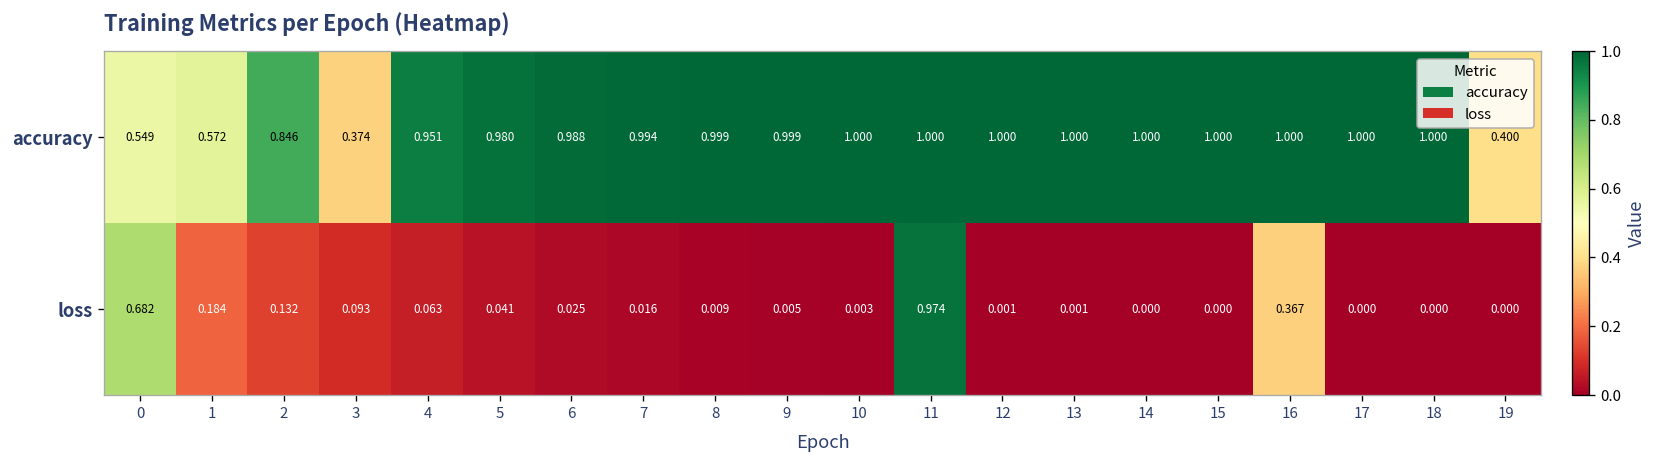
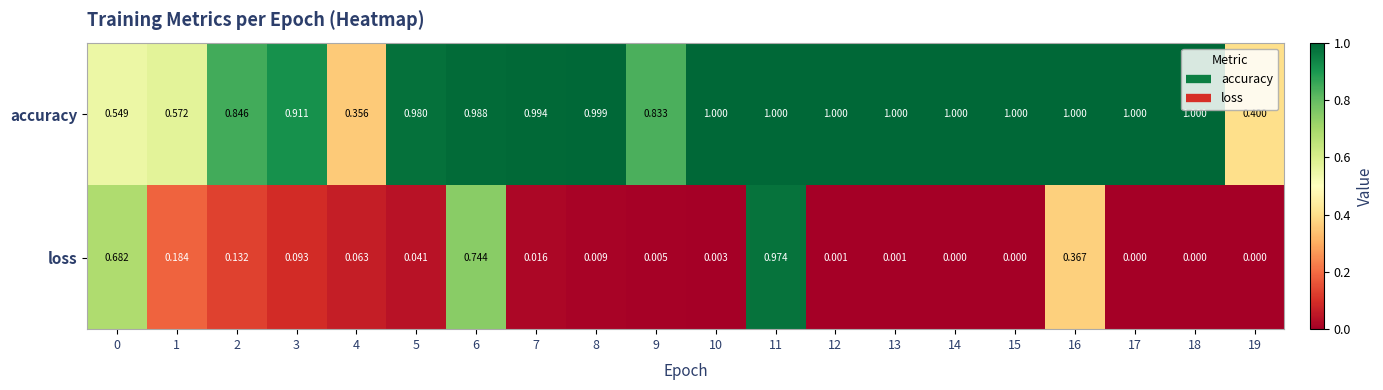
  {
    "accuracy": {
      "0": 0.549,
      "1": 0.572,
      "2": 0.846,
-     "3": 0.374,
-     "4": 0.951,
+     "3": 0.911,
+     "4": 0.356,
      "5": 0.980,
      "6": 0.988,
      "7": 0.994,
      "8": 0.999,
-     "9": 0.999,
+     "9": 0.833,
      "10": 1.000,
      "11": 1.000,
      "12": 1.000,
      "13": 1.000,
      "14": 1.000,
      "15": 1.000,
      "16": 1.000,
      "17": 1.000
    },
    "loss": {
      "0": 0.682,
      "1": 0.184,
      "2": 0.132,
      "3": 0.093,
      "4": 0.063,
      "5": 0.041,
-     "6": 0.025,
+     "6": 0.744,
      "7": 0.016,
      "8": 0.009,
      "9": 0.005,
      "10": 0.003,
      "11": 0.974,
      "12": 0.001,
      "13": 0.001,
      "14": 0.000,
      "15": 0.000,
      "16": 0.367,
      "17": 0.000,
      "18": 0.000,
      "19": 0.000
    }
  }
